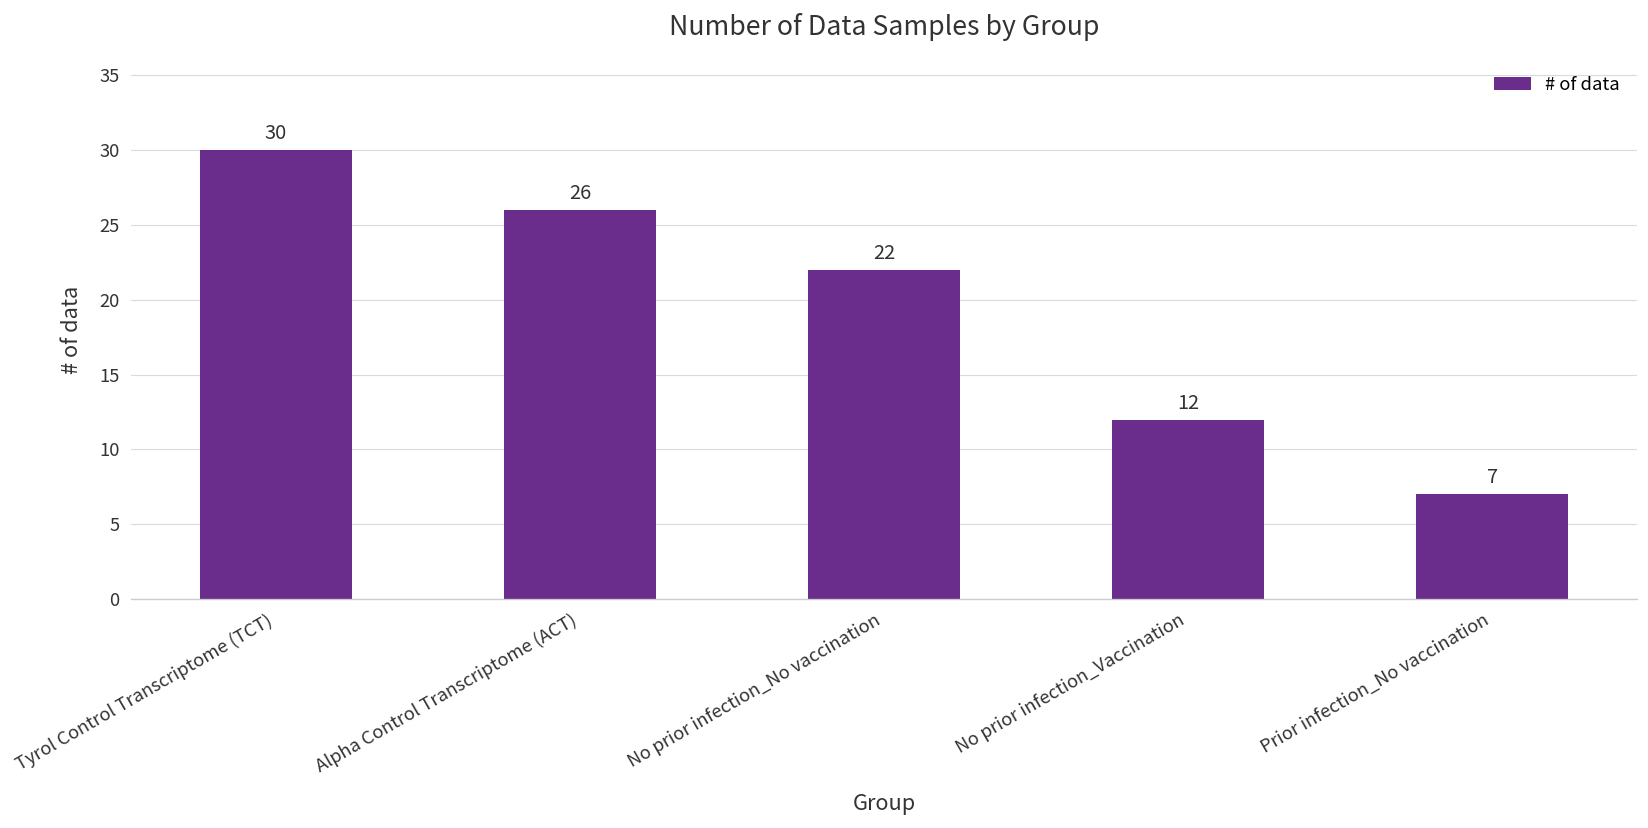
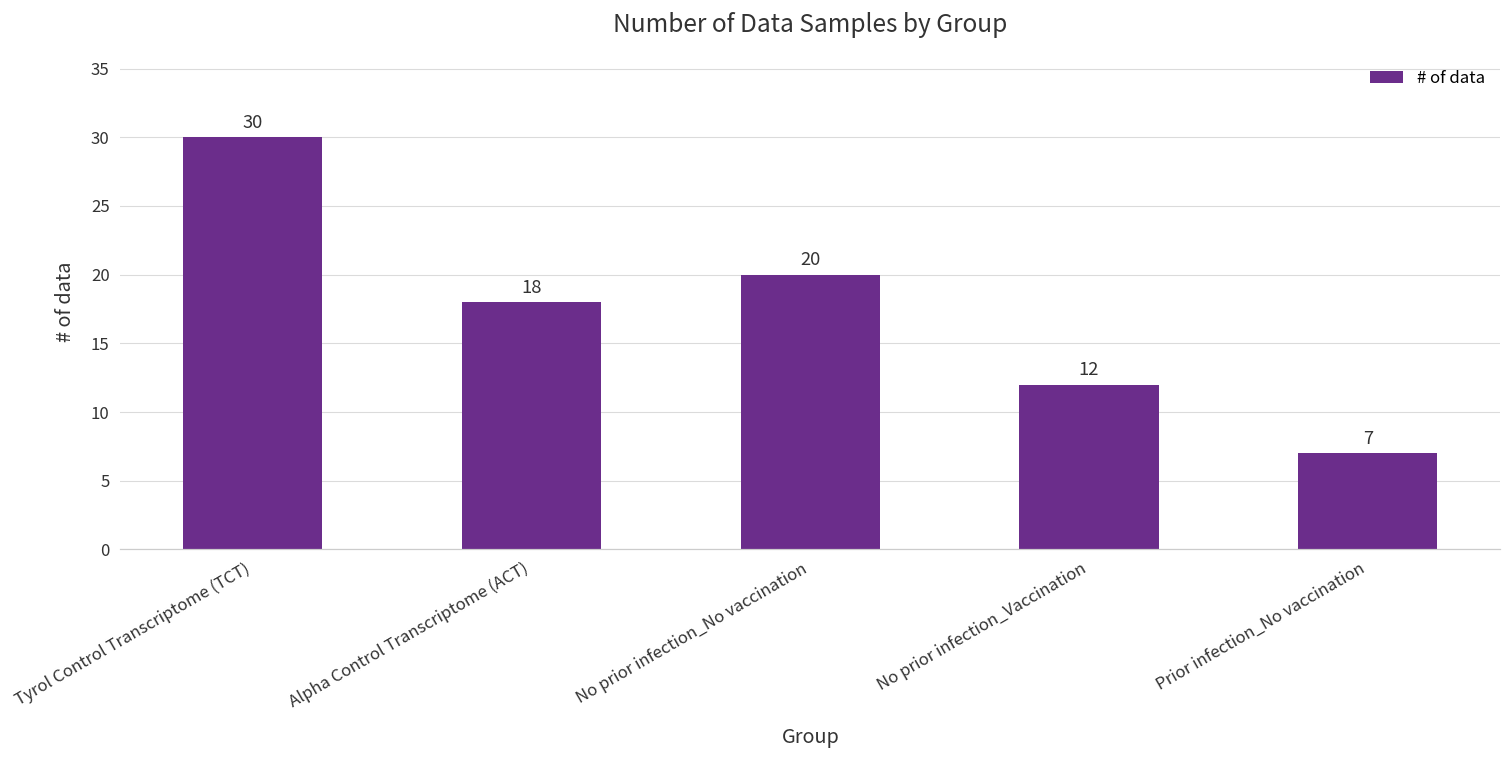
  {
    "Tyrol Control Transcriptome (TCT)": 30,
-   "Alpha Control Transcriptome (ACT)": 26,
-   "No prior infection_No vaccination": 22,
+   "Alpha Control Transcriptome (ACT)": 18,
+   "No prior infection_No vaccination": 20,
    "No prior infection_Vaccination": 12,
    "Prior infection_No vaccination": 7
  }
